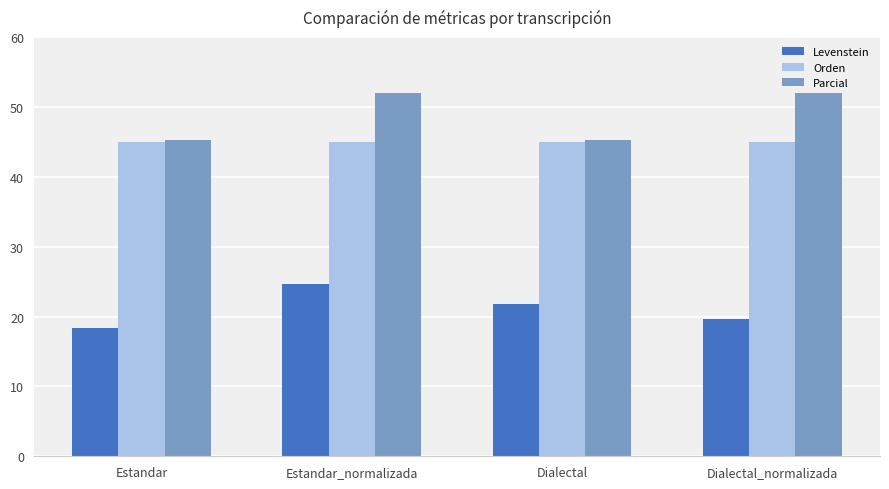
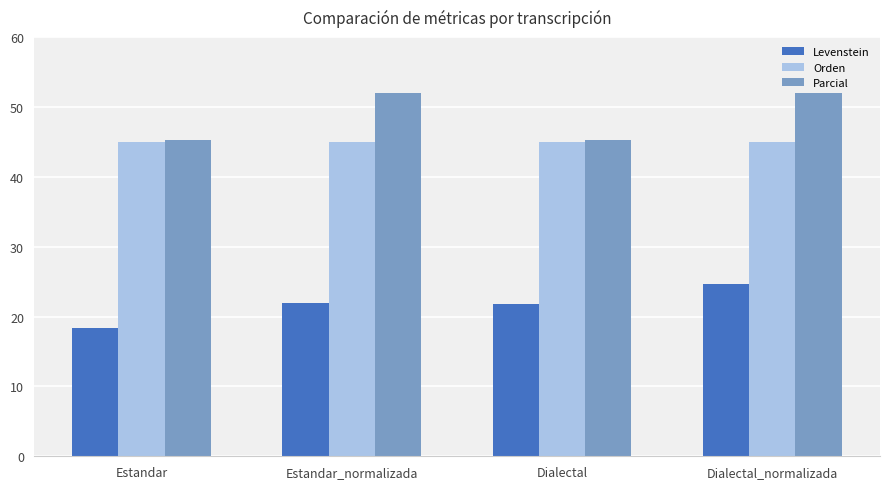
  {
    "Levenstein": {
      "Estandar": 18,
-     "Estandar_normalizada": 25,
+     "Estandar_normalizada": 22,
      "Dialectal": 22,
-     "Dialectal_normalizada": 20
+     "Dialectal_normalizada": 25
    },
    "Orden": {
      "Estandar": 45,
      "Estandar_normalizada": 45,
      "Dialectal": 45,
      "Dialectal_normalizada": 45
    },
    "Parcial": {
      "Estandar": 45,
      "Estandar_normalizada": 52,
      "Dialectal": 45,
      "Dialectal_normalizada": 52
    }
  }
